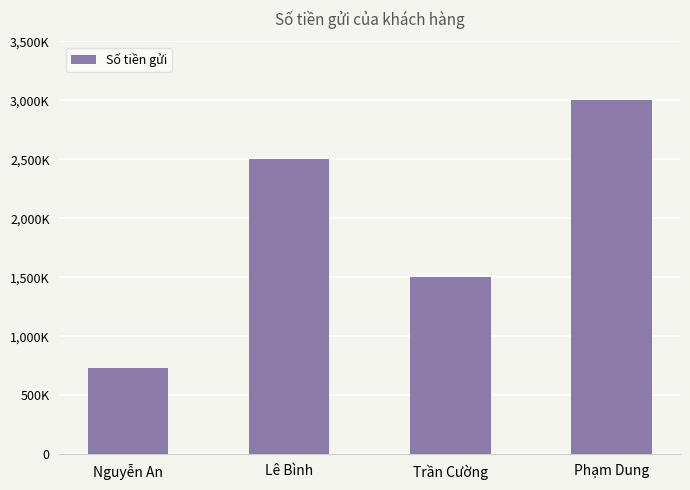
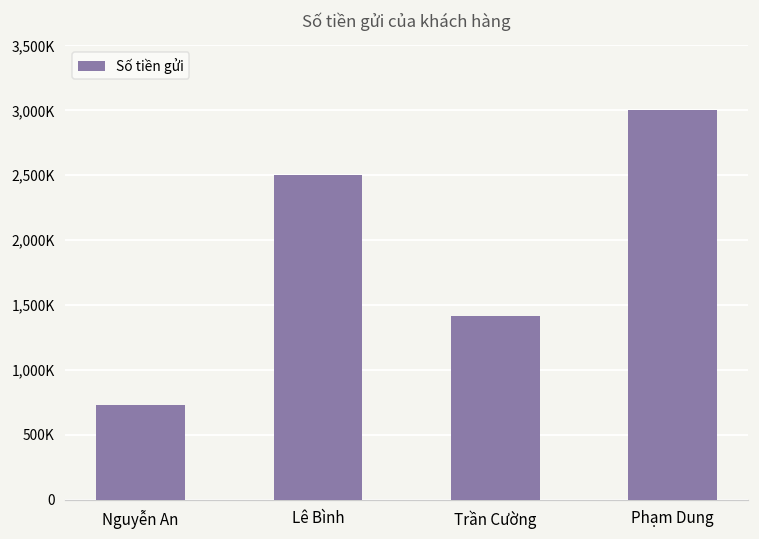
  {
    "Nguyễn An": "730,000",
    "Lê Bình": "2,500,000",
-   "Trần Cường": "1,500,000",
+   "Trần Cường": "1,410,000",
    "Phạm Dung": "3,000,000"
  }
